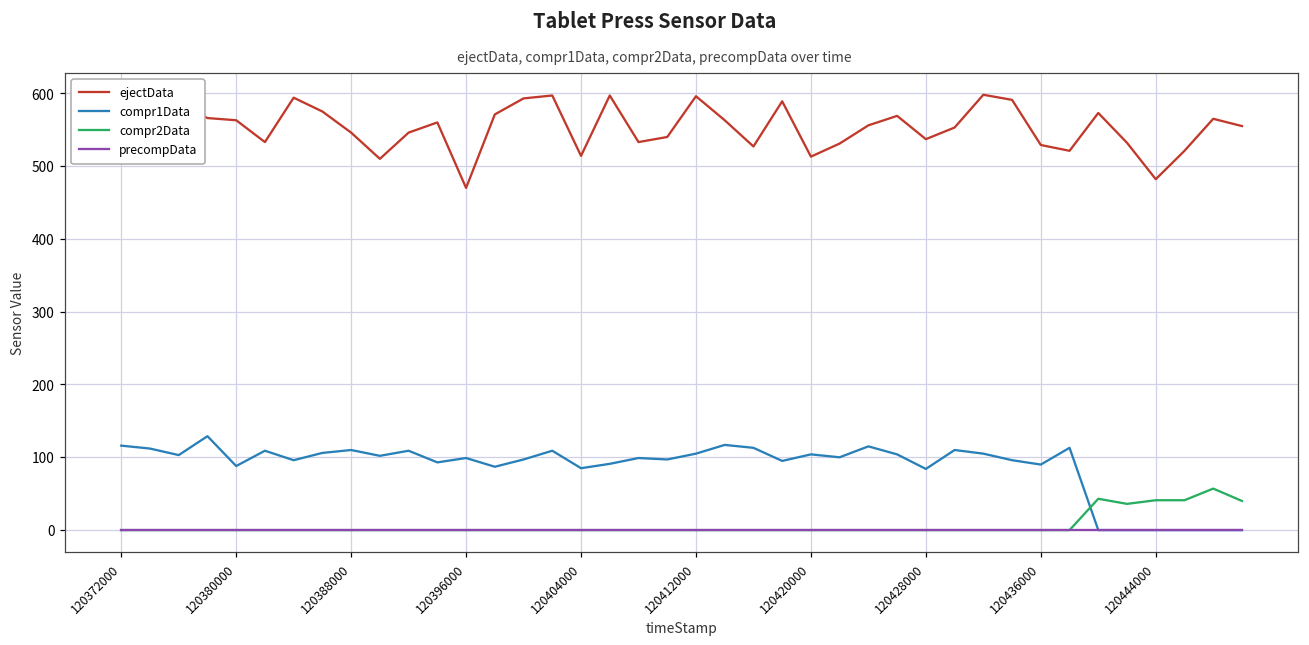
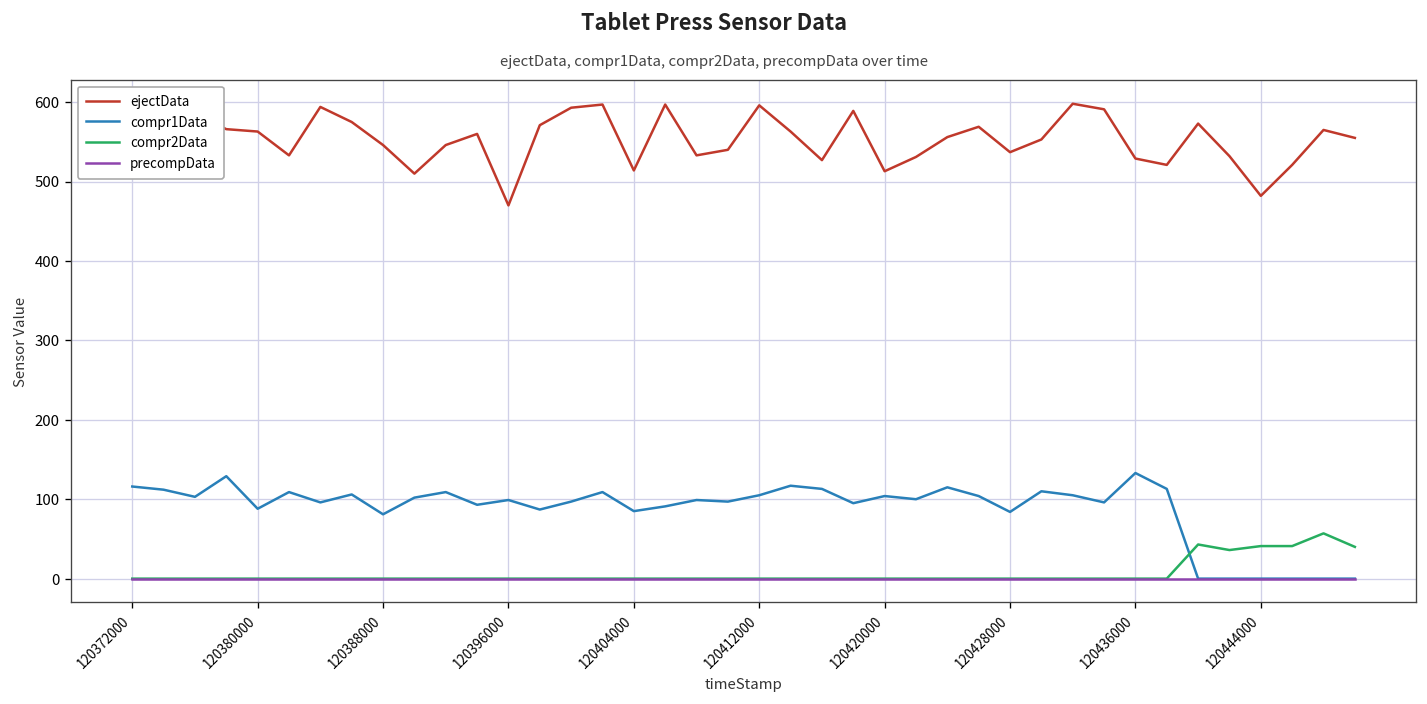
  {
    "ejectData": {
      "120380000": 560,
      "120388000": 550,
      "120396000": 470,
      "120404000": 510,
      "120412000": 600,
      "120420000": 510,
      "120428000": 540,
      "120436000": 530,
      "120444000": 480
    },
    "compr1Data": {
      "120372000": 120,
      "120380000": 90,
-     "120388000": 110,
+     "120388000": 80,
      "120396000": 100,
      "120404000": 90,
      "120412000": 110,
      "120420000": 100,
      "120428000": 80,
-     "120436000": 90
+     "120436000": 130
    },
    "compr2Data": {
      "120444000": 40
    }
  }
